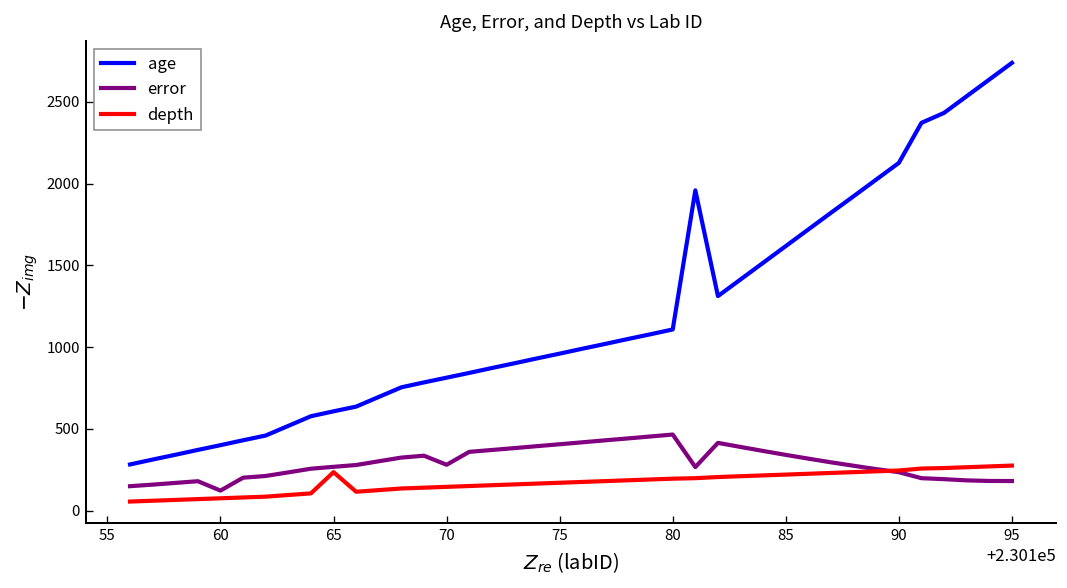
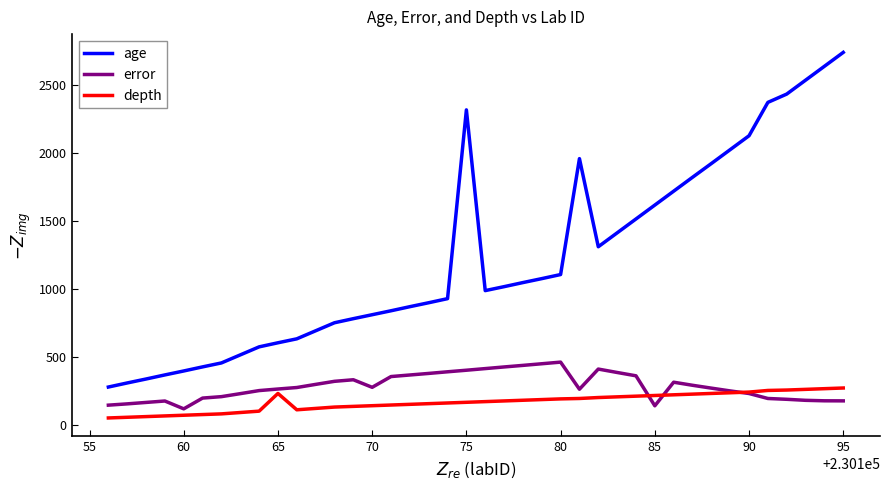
  {
    "age": {
      "60": 400,
      "65": 610,
      "70": 810,
-     "75": 960,
+     "75": 2320,
      "80": 1110,
      "85": 1620,
      "90": 2130,
      "95": 2740
    },
    "error": {
      "60": 120,
      "65": 270,
      "70": 280,
      "75": 410,
      "80": 470,
-     "85": 340,
+     "85": 140,
      "95": 180
    },
    "depth": {
      "60": 80,
      "65": 240,
      "70": 150,
      "75": 170,
      "80": 200,
      "85": 220,
      "95": 280
    }
  }
